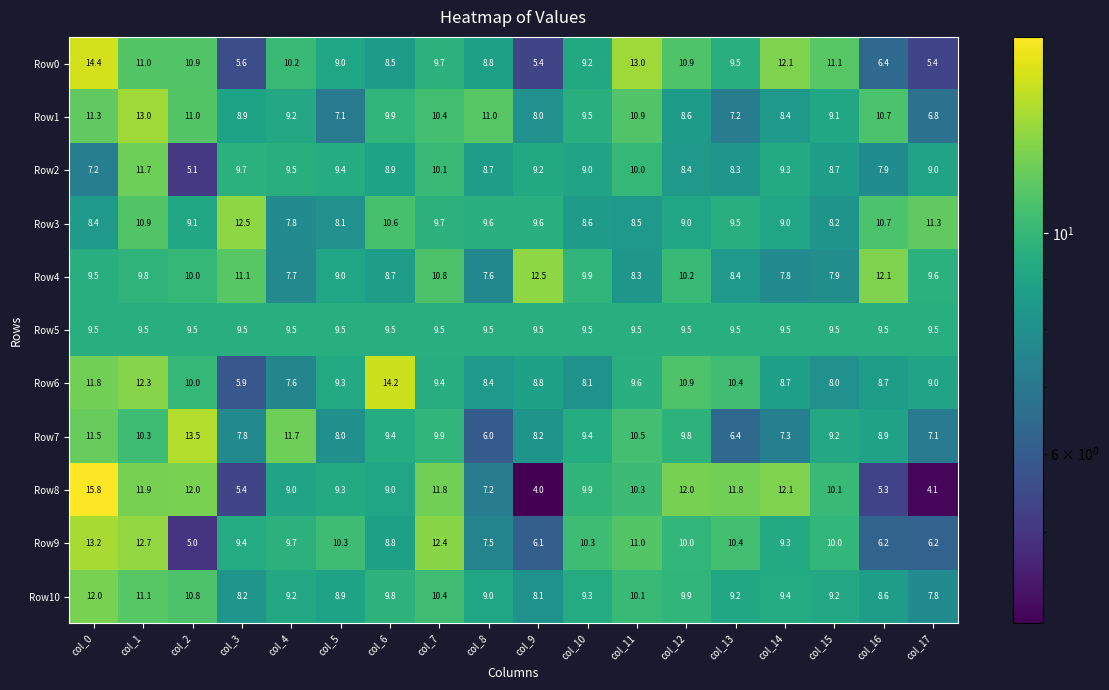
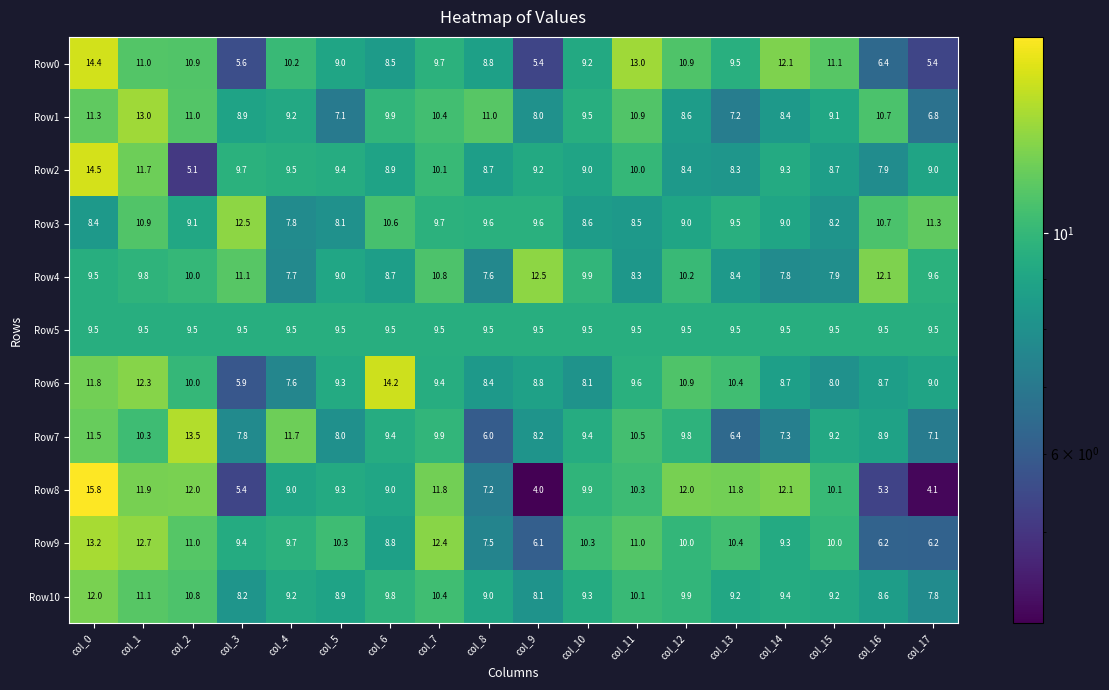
  {
    "Row0": {
      "col_0": 14.4,
      "col_1": 11.0,
      "col_2": 10.9,
      "col_3": 5.6,
      "col_4": 10.2,
      "col_5": 9.0,
      "col_6": 8.5,
      "col_7": 9.7,
      "col_8": 8.8,
      "col_9": 5.4,
      "col_10": 9.2,
      "col_11": 13.0,
      "col_12": 10.9,
      "col_13": 9.5,
      "col_14": 12.1,
      "col_15": 11.1,
      "col_16": 6.4,
      "col_17": 5.4
    },
    "Row1": {
      "col_0": 11.3,
      "col_1": 13.0,
      "col_2": 11.0,
      "col_3": 8.9,
      "col_4": 9.2,
      "col_5": 7.1,
      "col_6": 9.9,
      "col_7": 10.4,
      "col_8": 11.0,
      "col_9": 8.0,
      "col_10": 9.5,
      "col_11": 10.9,
      "col_12": 8.6,
      "col_13": 7.2,
      "col_14": 8.4,
      "col_15": 9.1,
      "col_16": 10.7,
      "col_17": 6.8
    },
    "Row2": {
-     "col_0": 7.2,
+     "col_0": 14.5,
      "col_1": 11.7,
      "col_2": 5.1,
      "col_3": 9.7,
      "col_4": 9.5,
      "col_5": 9.4,
      "col_6": 8.9,
      "col_7": 10.1,
      "col_8": 8.7,
      "col_9": 9.2,
      "col_10": 9.0,
      "col_11": 10.0,
      "col_12": 8.4,
      "col_13": 8.3,
      "col_14": 9.3,
      "col_15": 8.7,
      "col_16": 7.9,
      "col_17": 9.0
    },
    "Row3": {
      "col_0": 8.4,
      "col_1": 10.9,
      "col_2": 9.1,
      "col_3": 12.5,
      "col_4": 7.8,
      "col_5": 8.1,
      "col_6": 10.6,
      "col_7": 9.7,
      "col_8": 9.6,
      "col_9": 9.6,
      "col_10": 8.6,
      "col_11": 8.5,
      "col_12": 9.0,
      "col_13": 9.5,
      "col_14": 9.0,
      "col_15": 8.2,
      "col_16": 10.7,
      "col_17": 11.3
    },
    "Row4": {
      "col_0": 9.5,
      "col_1": 9.8,
      "col_2": 10.0,
      "col_3": 11.1,
      "col_4": 7.7,
      "col_5": 9.0,
      "col_6": 8.7,
      "col_7": 10.8,
      "col_8": 7.6,
      "col_9": 12.5,
      "col_10": 9.9,
      "col_11": 8.3,
      "col_12": 10.2,
      "col_13": 8.4,
      "col_14": 7.8,
      "col_15": 7.9,
      "col_16": 12.1,
      "col_17": 9.6
    },
    "Row5": {
      "col_0": 9.5,
      "col_1": 9.5,
      "col_2": 9.5,
      "col_3": 9.5,
      "col_4": 9.5,
      "col_5": 9.5,
      "col_6": 9.5,
      "col_7": 9.5,
      "col_8": 9.5,
      "col_9": 9.5,
      "col_10": 9.5,
      "col_11": 9.5,
      "col_12": 9.5,
      "col_13": 9.5,
      "col_14": 9.5,
      "col_15": 9.5,
      "col_16": 9.5,
      "col_17": 9.5
    },
    "Row6": {
      "col_0": 11.8,
      "col_1": 12.3,
      "col_2": 10.0,
      "col_3": 5.9,
      "col_4": 7.6,
      "col_5": 9.3,
      "col_6": 14.2,
      "col_7": 9.4,
      "col_8": 8.4,
      "col_9": 8.8,
      "col_10": 8.1,
      "col_11": 9.6,
      "col_12": 10.9,
      "col_13": 10.4,
      "col_14": 8.7,
      "col_15": 8.0,
      "col_16": 8.7,
      "col_17": 9.0
    },
    "Row7": {
      "col_0": 11.5,
      "col_1": 10.3,
      "col_2": 13.5,
      "col_3": 7.8,
      "col_4": 11.7,
      "col_5": 8.0,
      "col_6": 9.4,
      "col_7": 9.9,
      "col_8": 6.0,
      "col_9": 8.2,
      "col_10": 9.4,
      "col_11": 10.5,
      "col_12": 9.8,
      "col_13": 6.4,
      "col_14": 7.3,
      "col_15": 9.2,
      "col_16": 8.9,
      "col_17": 7.1
    },
    "Row8": {
      "col_0": 15.8,
      "col_1": 11.9,
      "col_2": 12.0,
      "col_3": 5.4,
      "col_4": 9.0,
      "col_5": 9.3,
      "col_6": 9.0,
      "col_7": 11.8,
      "col_8": 7.2,
      "col_9": 4.0,
      "col_10": 9.9,
      "col_11": 10.3,
      "col_12": 12.0,
      "col_13": 11.8,
      "col_14": 12.1,
      "col_15": 10.1,
      "col_16": 5.3,
      "col_17": 4.1
    },
    "Row9": {
      "col_0": 13.2,
      "col_1": 12.7,
-     "col_2": 5.0,
+     "col_2": 11.0,
      "col_3": 9.4,
      "col_4": 9.7,
      "col_5": 10.3,
      "col_6": 8.8,
      "col_7": 12.4,
      "col_8": 7.5,
      "col_9": 6.1,
      "col_10": 10.3,
      "col_11": 11.0,
      "col_12": 10.0,
      "col_13": 10.4,
      "col_14": 9.3,
      "col_15": 10.0,
      "col_16": 6.2,
      "col_17": 6.2
    },
    "Row10": {
      "col_0": 12.0,
      "col_1": 11.1,
      "col_2": 10.8,
      "col_3": 8.2,
      "col_4": 9.2,
      "col_5": 8.9,
      "col_6": 9.8,
      "col_7": 10.4,
      "col_8": 9.0,
      "col_9": 8.1,
      "col_10": 9.3,
      "col_11": 10.1,
      "col_12": 9.9,
      "col_13": 9.2,
      "col_14": 9.4,
      "col_15": 9.2,
      "col_16": 8.6,
      "col_17": 7.8
    }
  }
